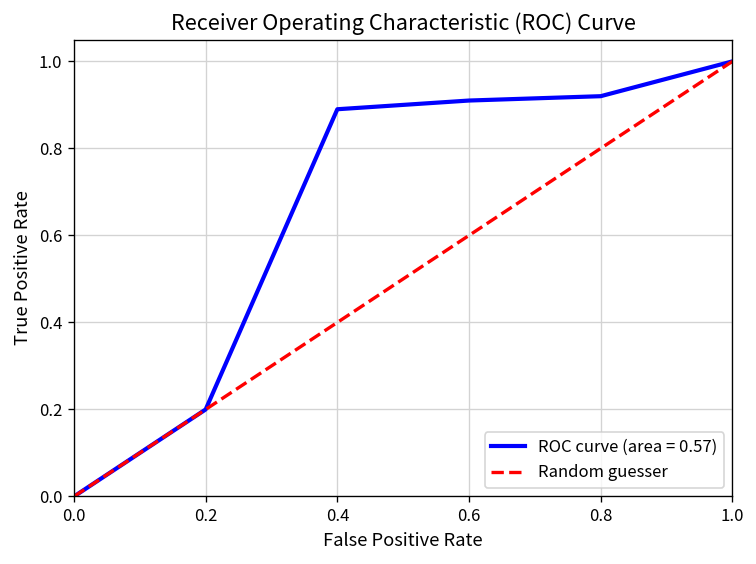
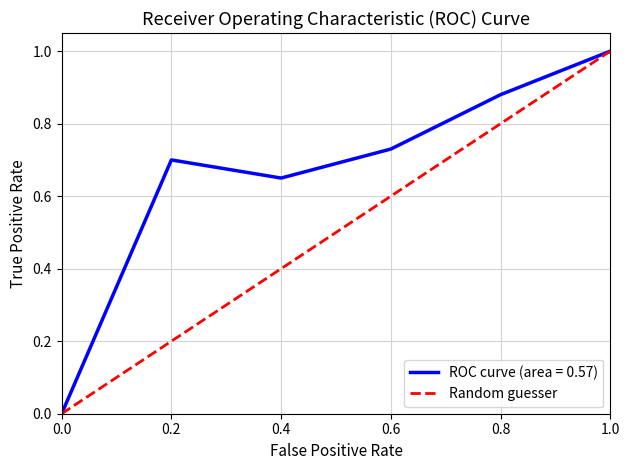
  {
    "ROC curve (area = 0.57)": {
-     "0.2": 0.2,
-     "0.4": 0.89,
-     "0.6": 0.91,
-     "0.8": 0.92
+     "0.2": 0.7,
+     "0.4": 0.65,
+     "0.6": 0.73,
+     "0.8": 0.88
    }
  }
